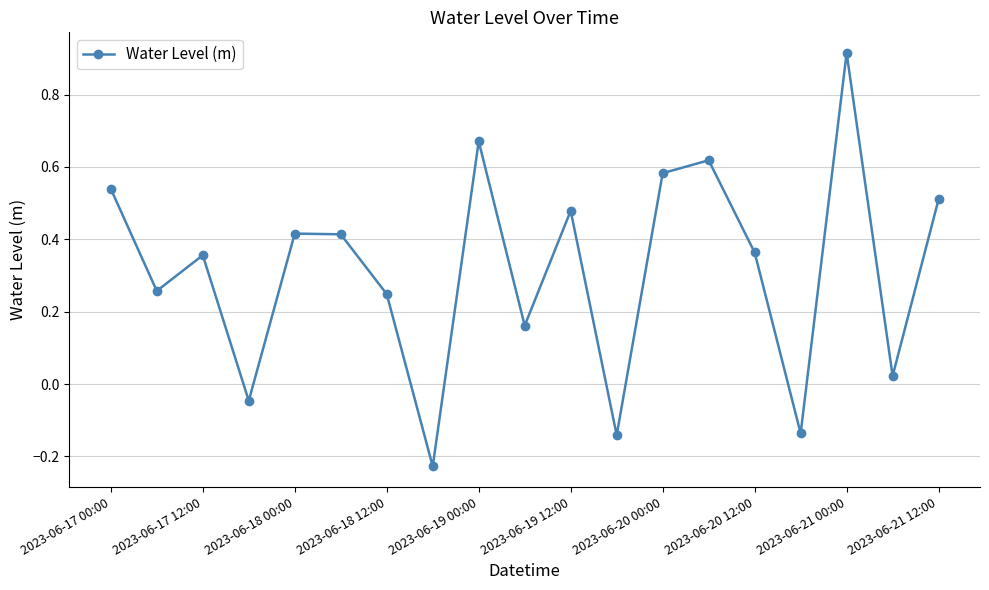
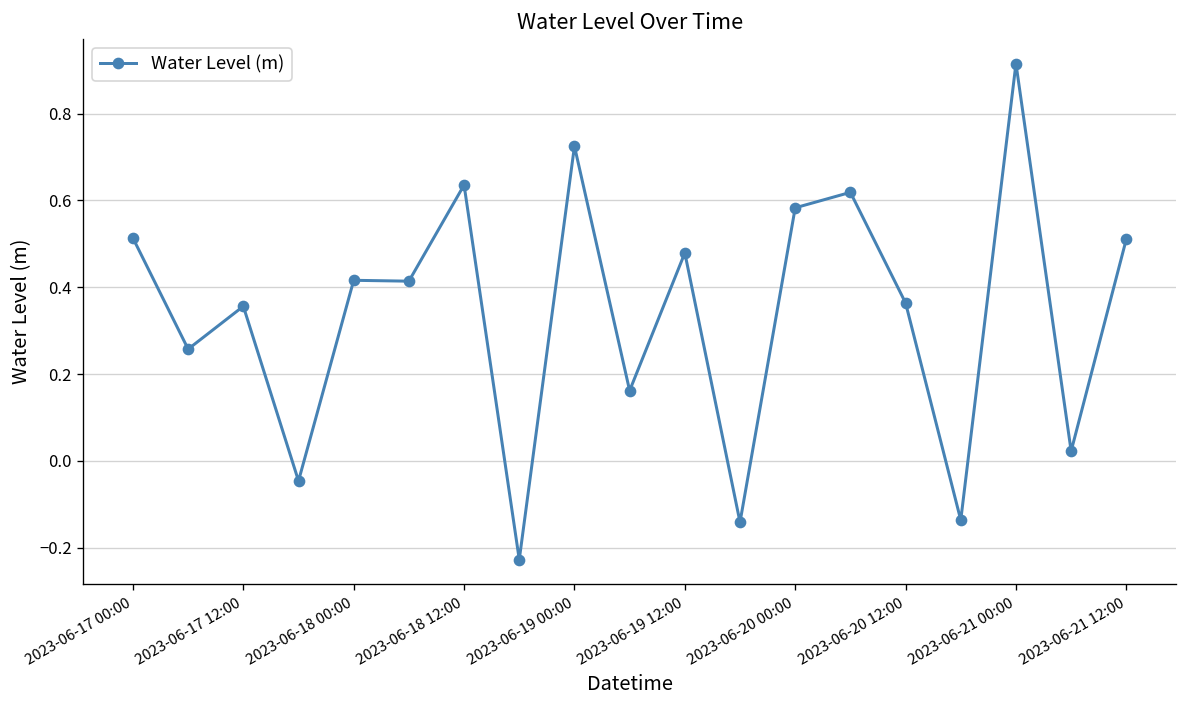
  {
-   "2023-06-17 00:00": 0.54,
+   "2023-06-17 00:00": 0.51,
    "2023-06-17 12:00": 0.36,
    "2023-06-18 00:00": 0.42,
-   "2023-06-18 12:00": 0.25,
-   "2023-06-19 00:00": 0.67,
+   "2023-06-18 12:00": 0.64,
+   "2023-06-19 00:00": 0.72,
    "2023-06-19 12:00": 0.48,
    "2023-06-20 00:00": 0.58,
    "2023-06-20 12:00": 0.36,
    "2023-06-21 00:00": 0.92,
    "2023-06-21 12:00": 0.51
  }
